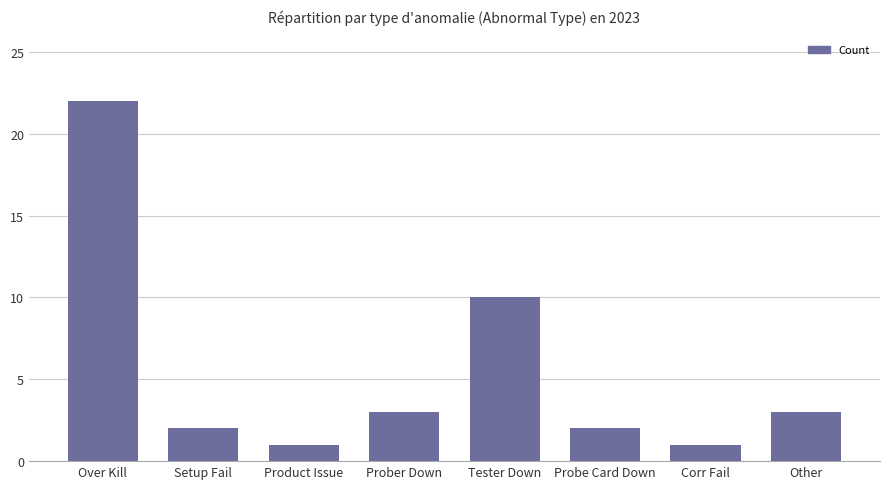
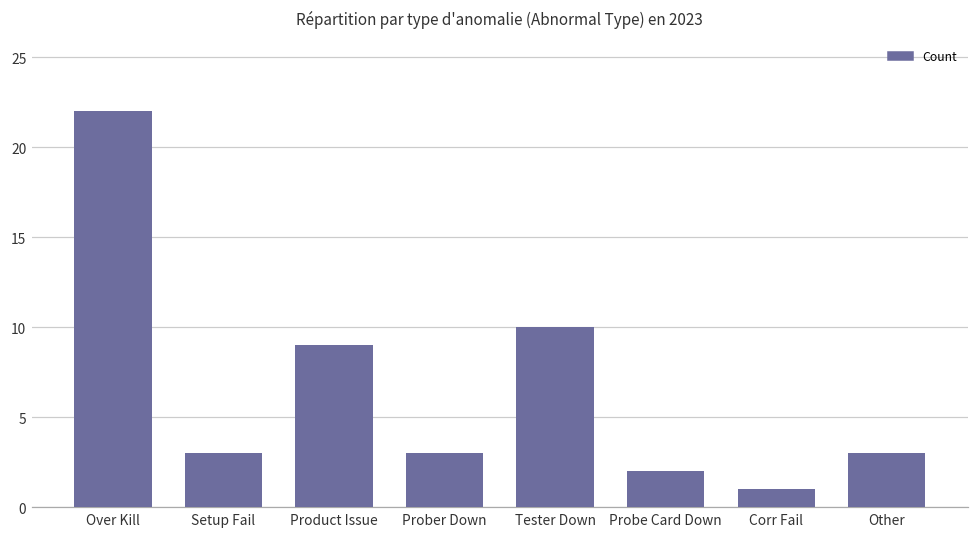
  {
    "Over Kill": 22,
-   "Setup Fail": 2,
-   "Product Issue": 1,
+   "Setup Fail": 3,
+   "Product Issue": 9,
    "Prober Down": 3,
    "Tester Down": 10,
    "Probe Card Down": 2,
    "Corr Fail": 1,
    "Other": 3
  }
